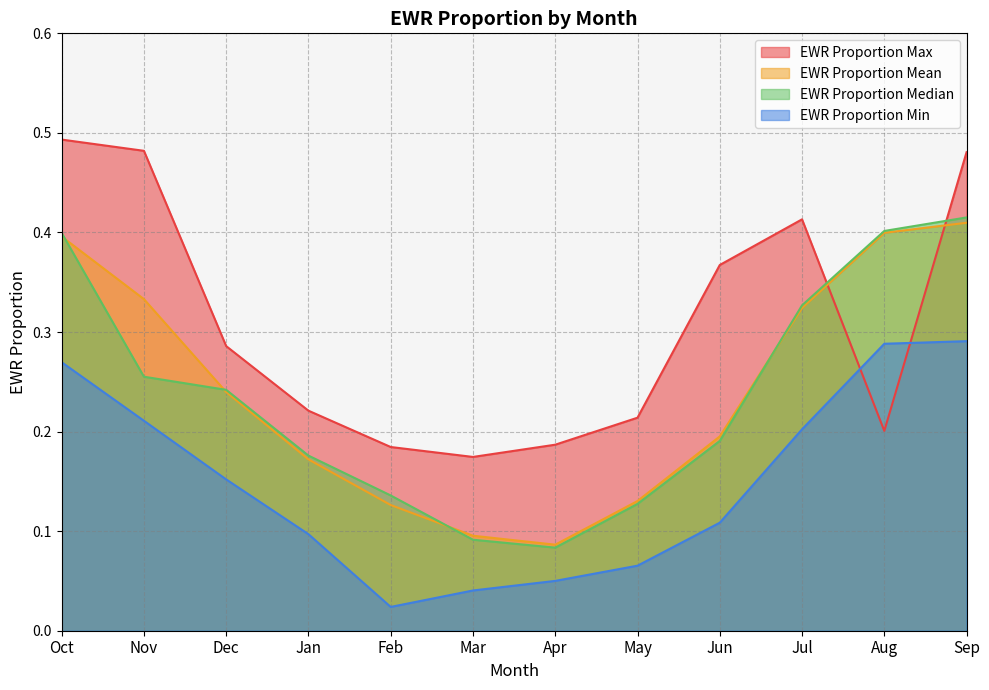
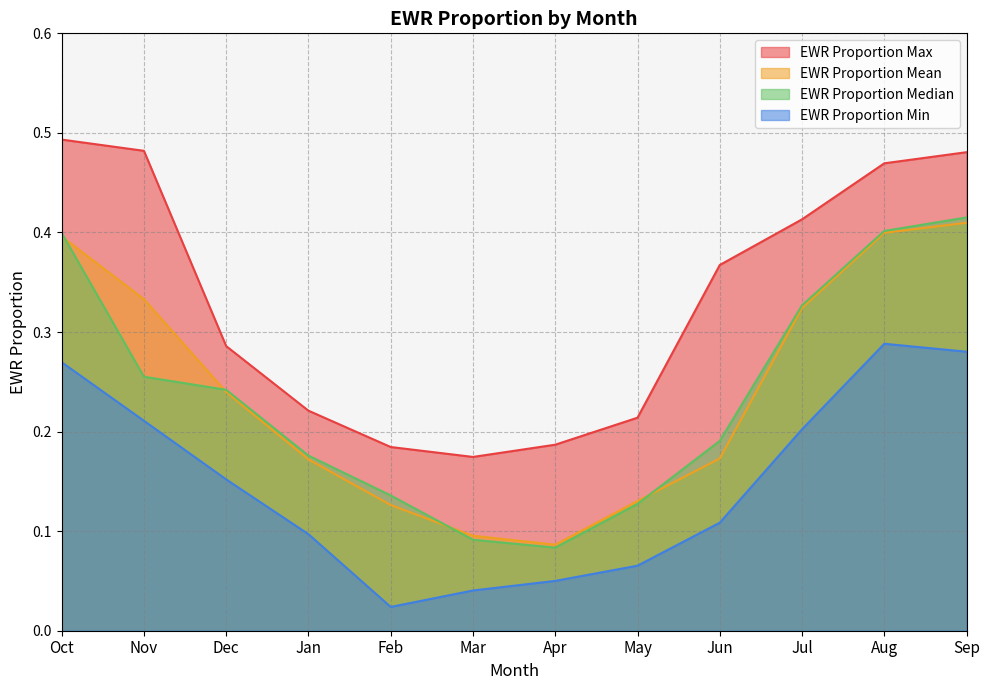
  {
    "EWR Proportion Max": {
      "Oct": 0.49,
      "Nov": 0.48,
      "Dec": 0.29,
      "Jan": 0.22,
      "Feb": 0.18,
      "Mar": 0.17,
      "Apr": 0.19,
      "May": 0.21,
      "Jun": 0.37,
      "Jul": 0.41,
-     "Aug": 0.20,
+     "Aug": 0.47,
      "Sep": 0.48
    },
    "EWR Proportion Mean": {
      "Oct": 0.40,
      "Nov": 0.33,
      "Jan": 0.17,
      "Feb": 0.13,
      "Mar": 0.10,
      "Apr": 0.09,
      "May": 0.13,
-     "Jun": 0.20,
+     "Jun": 0.17,
      "Jul": 0.32,
      "Sep": 0.41
    },
    "EWR Proportion Median": {
      "Oct": 0.40,
      "Nov": 0.26,
      "Jan": 0.18,
      "Feb": 0.14,
      "Mar": 0.09,
      "Apr": 0.08,
      "May": 0.13,
      "Jun": 0.19,
      "Jul": 0.33,
      "Sep": 0.42
    },
    "EWR Proportion Min": {
      "Oct": 0.27,
      "Nov": 0.21,
      "Dec": 0.15,
      "Jan": 0.10,
      "Feb": 0.02,
      "Mar": 0.04,
      "Apr": 0.05,
      "May": 0.07,
      "Jun": 0.11,
      "Jul": 0.20,
      "Aug": 0.29,
-     "Sep": 0.29
+     "Sep": 0.28
    }
  }
